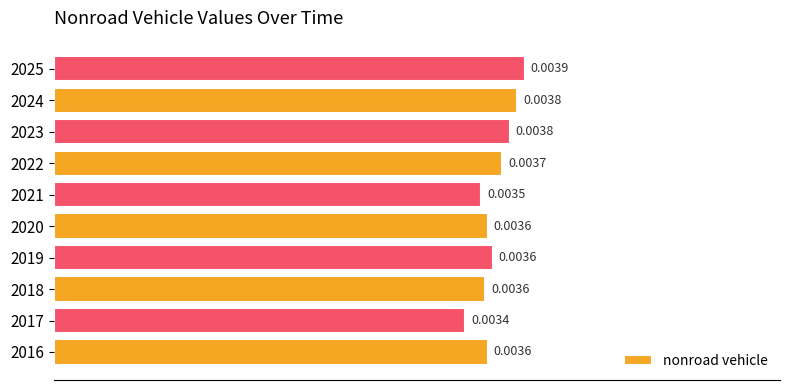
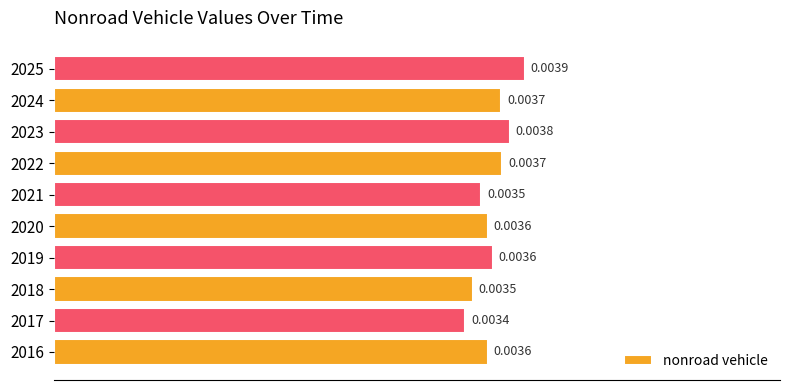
  {
    "2025": 0.0039,
-   "2024": 0.0038,
+   "2024": 0.0037,
    "2023": 0.0038,
    "2022": 0.0037,
    "2021": 0.0035,
    "2020": 0.0036,
    "2019": 0.0036,
-   "2018": 0.0036,
+   "2018": 0.0035,
    "2017": 0.0034,
    "2016": 0.0036
  }
